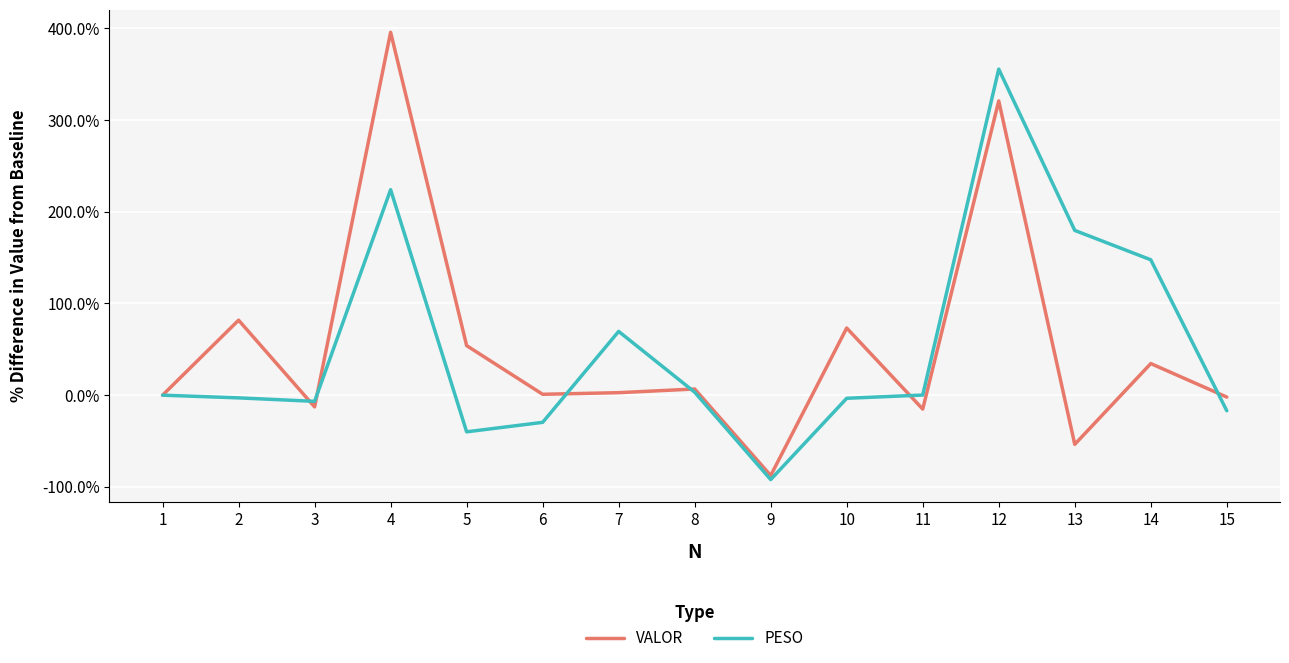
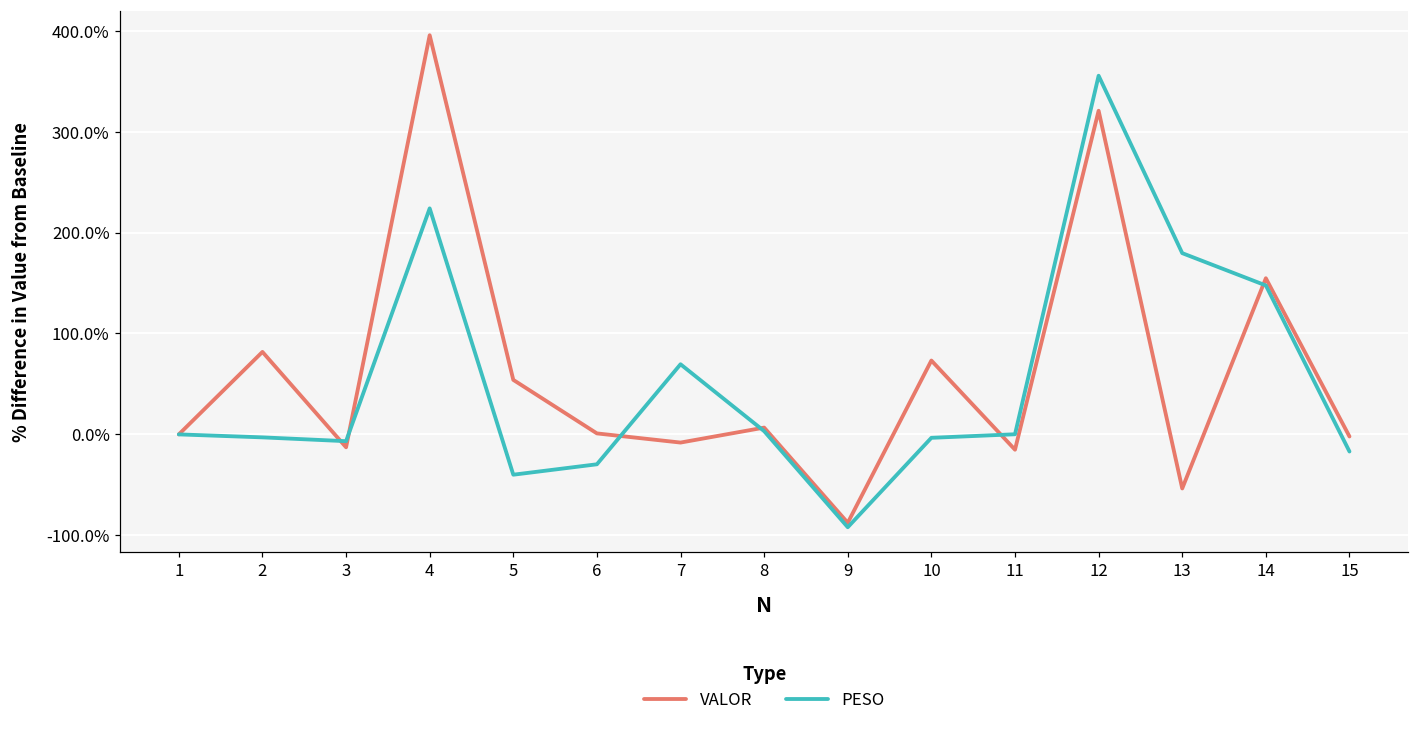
  {
    "VALOR": {
      "2": "80%",
      "3": "-10%",
      "4": "400%",
      "5": "50%",
      "6": "0%",
-     "7": "0%",
+     "7": "-10%",
      "8": "10%",
      "9": "-90%",
      "10": "70%",
      "11": "-20%",
      "12": "320%",
      "13": "-50%",
-     "14": "30%",
+     "14": "150%",
      "15": "0%"
    },
    "PESO": {
      "2": "0%",
      "3": "-10%",
      "4": "220%",
      "5": "-40%",
      "6": "-30%",
      "7": "70%",
      "8": "0%",
      "9": "-90%",
      "10": "0%",
      "11": "0%",
      "12": "360%",
      "13": "180%",
      "14": "150%",
      "15": "-20%"
    }
  }
